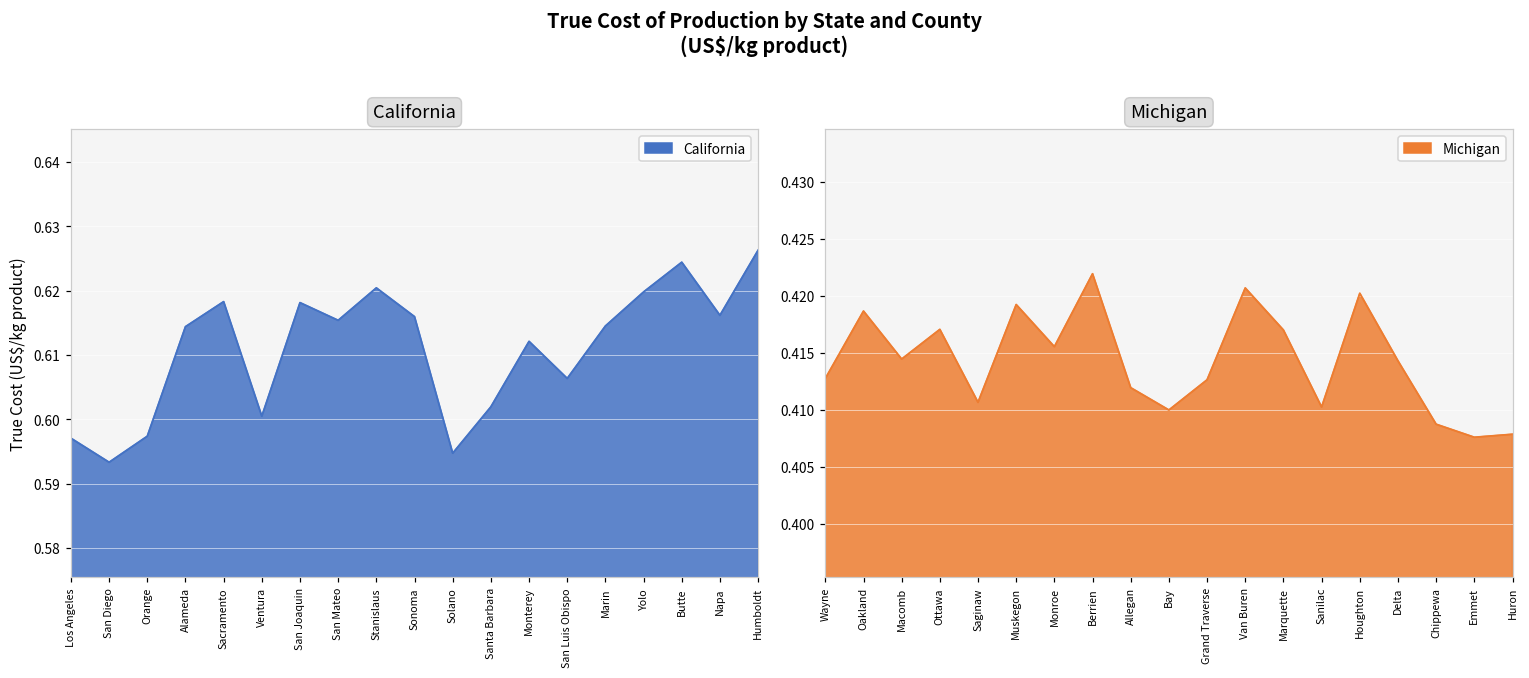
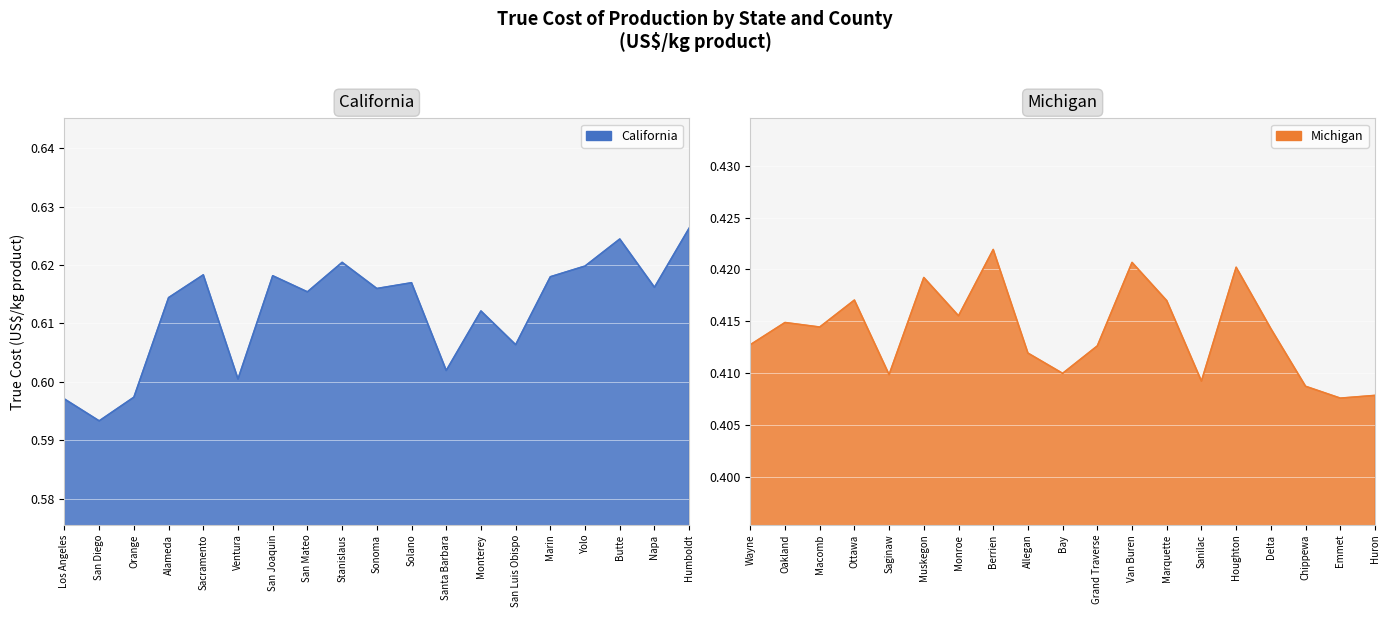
  {
    "California": {
      "Los Angeles": 0.597,
      "San Diego": 0.593,
      "Orange": 0.597,
      "Alameda": 0.614,
      "Sacramento": 0.618,
      "Ventura": 0.600,
      "San Joaquin": 0.618,
      "San Mateo": 0.615,
      "Stanislaus": 0.620,
      "Sonoma": 0.616,
-     "Solano": 0.595,
+     "Solano": 0.617,
      "Santa Barbara": 0.602,
      "Monterey": 0.612,
      "San Luis Obispo": 0.606,
-     "Marin": 0.615,
+     "Marin": 0.618,
      "Yolo": 0.620,
      "Butte": 0.624,
      "Napa": 0.616,
      "Humboldt": 0.626
    },
    "Michigan": {
      "Wayne": 0.4127,
-     "Oakland": 0.4186,
+     "Oakland": 0.4149,
      "Macomb": 0.4144,
      "Ottawa": 0.4170,
-     "Saginaw": 0.4106,
+     "Saginaw": 0.4098,
      "Muskegon": 0.4192,
      "Monroe": 0.4155,
      "Berrien": 0.4219,
      "Allegan": 0.4119,
      "Bay": 0.4100,
      "Grand Traverse": 0.4126,
      "Van Buren": 0.4207,
      "Marquette": 0.4170,
-     "Sanilac": 0.4102,
+     "Sanilac": 0.4092,
      "Houghton": 0.4202,
      "Delta": 0.4143,
      "Chippewa": 0.4087,
      "Emmet": 0.4076,
      "Huron": 0.4078
    }
  }
